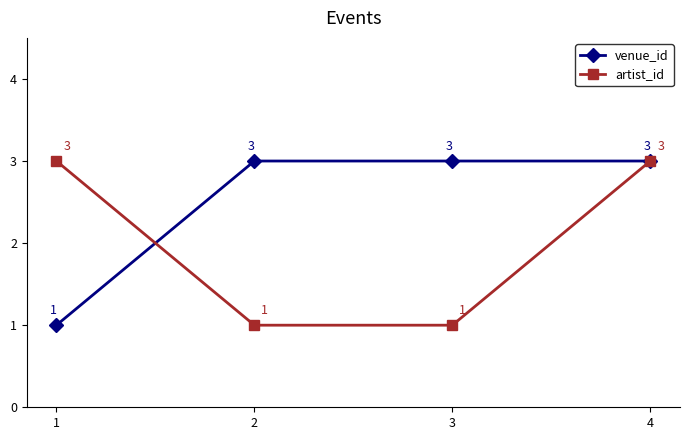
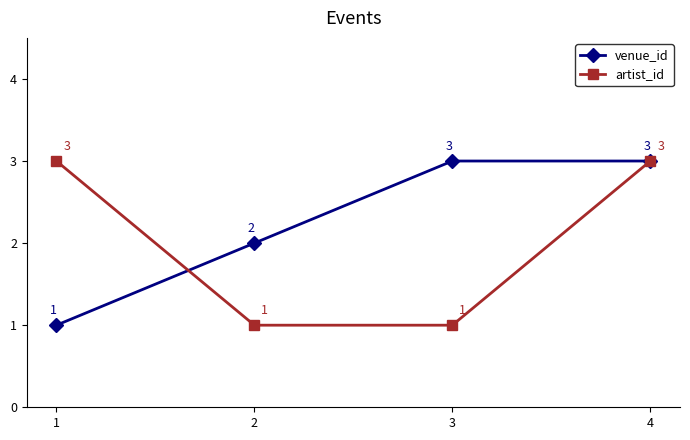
  {
    "venue_id": {
      "1": 1,
-     "2": 3,
+     "2": 2,
      "3": 3
    },
    "artist_id": {
      "1": 3,
      "2": 1,
      "3": 1
    }
  }
